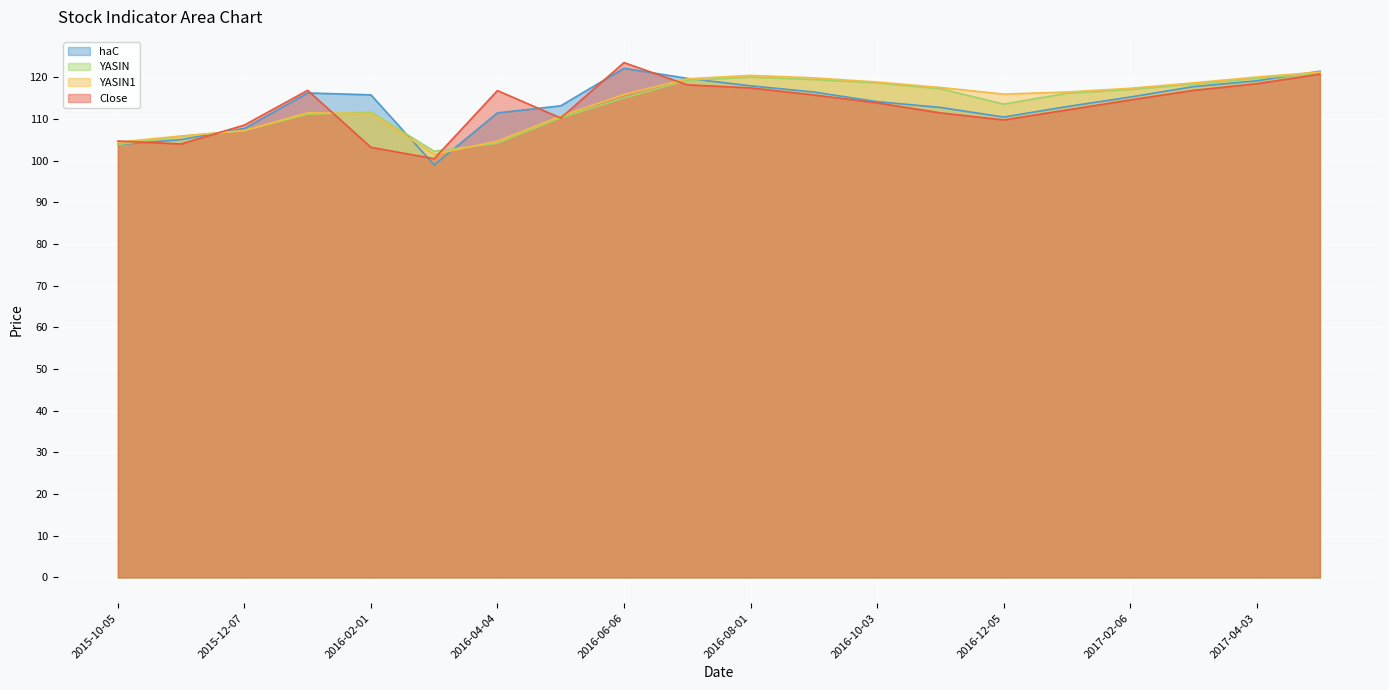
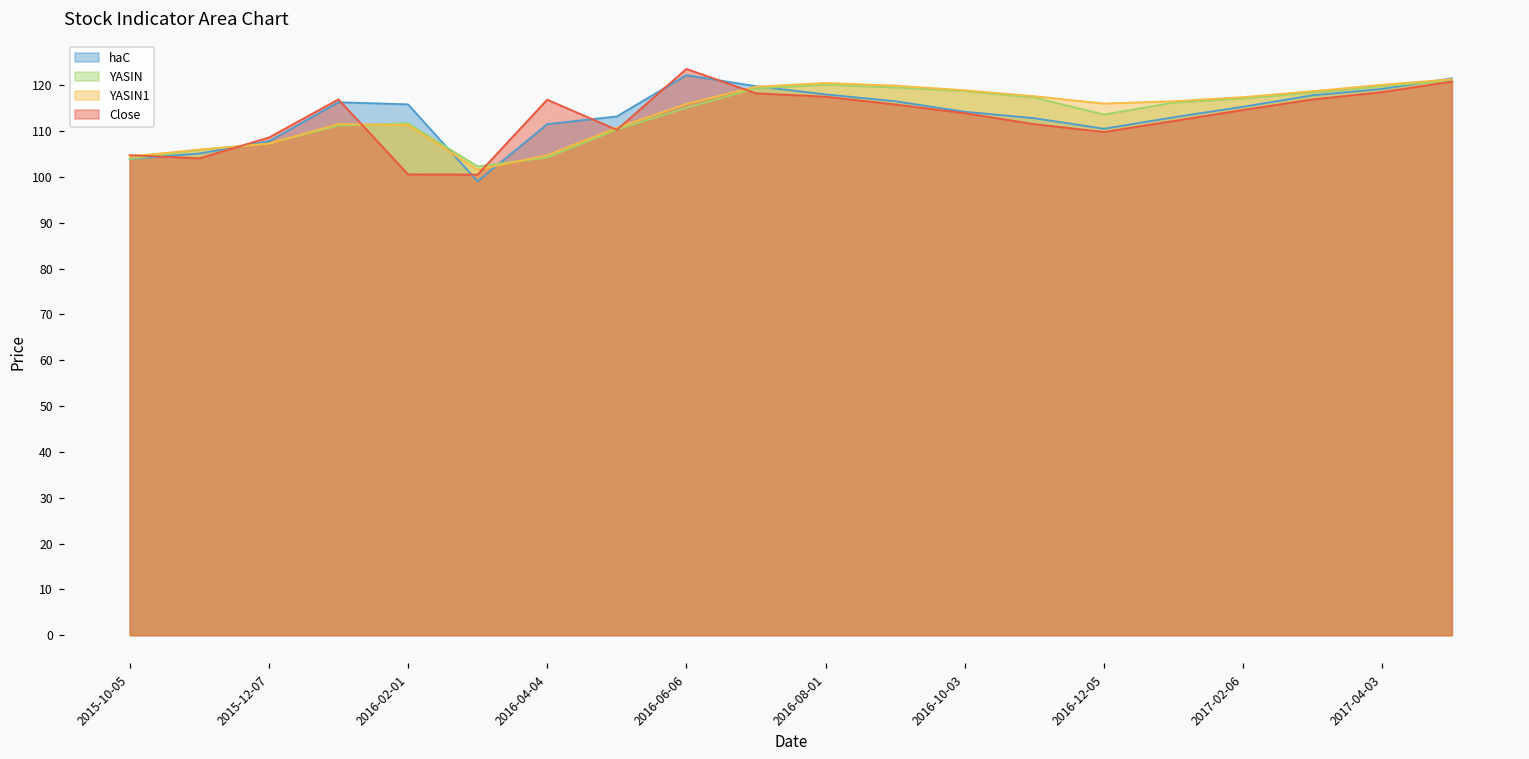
  {
    "haC": {
      "2016-02-01": 116,
      "2016-04-04": 112,
      "2016-06-06": 122,
      "2016-12-05": 111,
      "2017-02-06": 115
    },
    "YASIN": {
      "2016-06-06": 115,
      "2016-12-05": 114
    },
    "YASIN1": {
      "2016-06-06": 116,
      "2016-12-05": 116
    },
    "Close": {
      "2015-12-07": 109,
-     "2016-02-01": 103,
+     "2016-02-01": 101,
      "2016-04-04": 117,
      "2016-06-06": 124,
      "2016-12-05": 110,
      "2017-02-06": 115,
      "2017-04-03": 119
    }
  }
